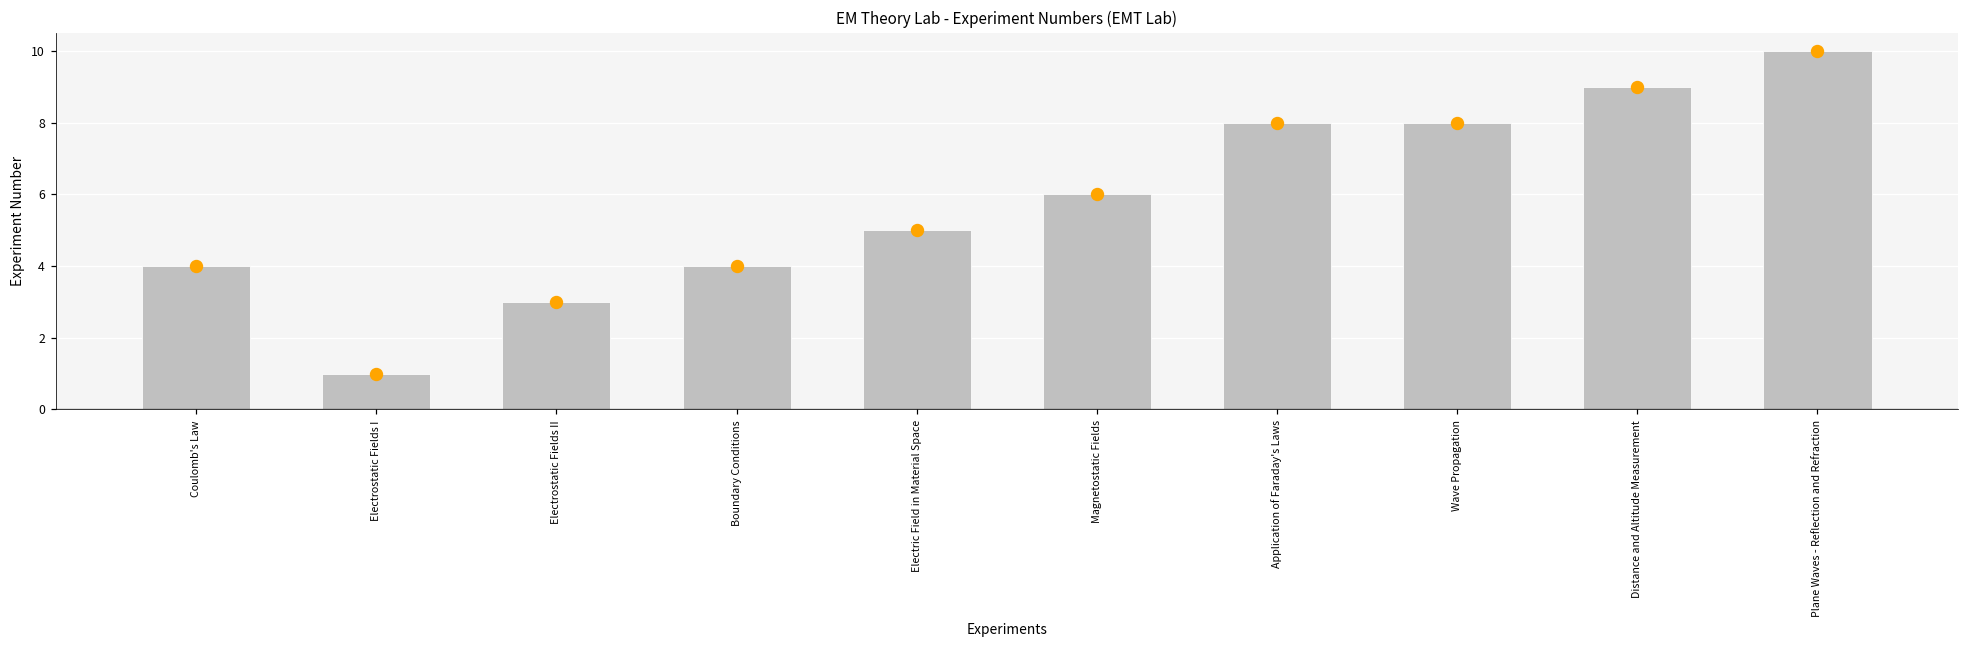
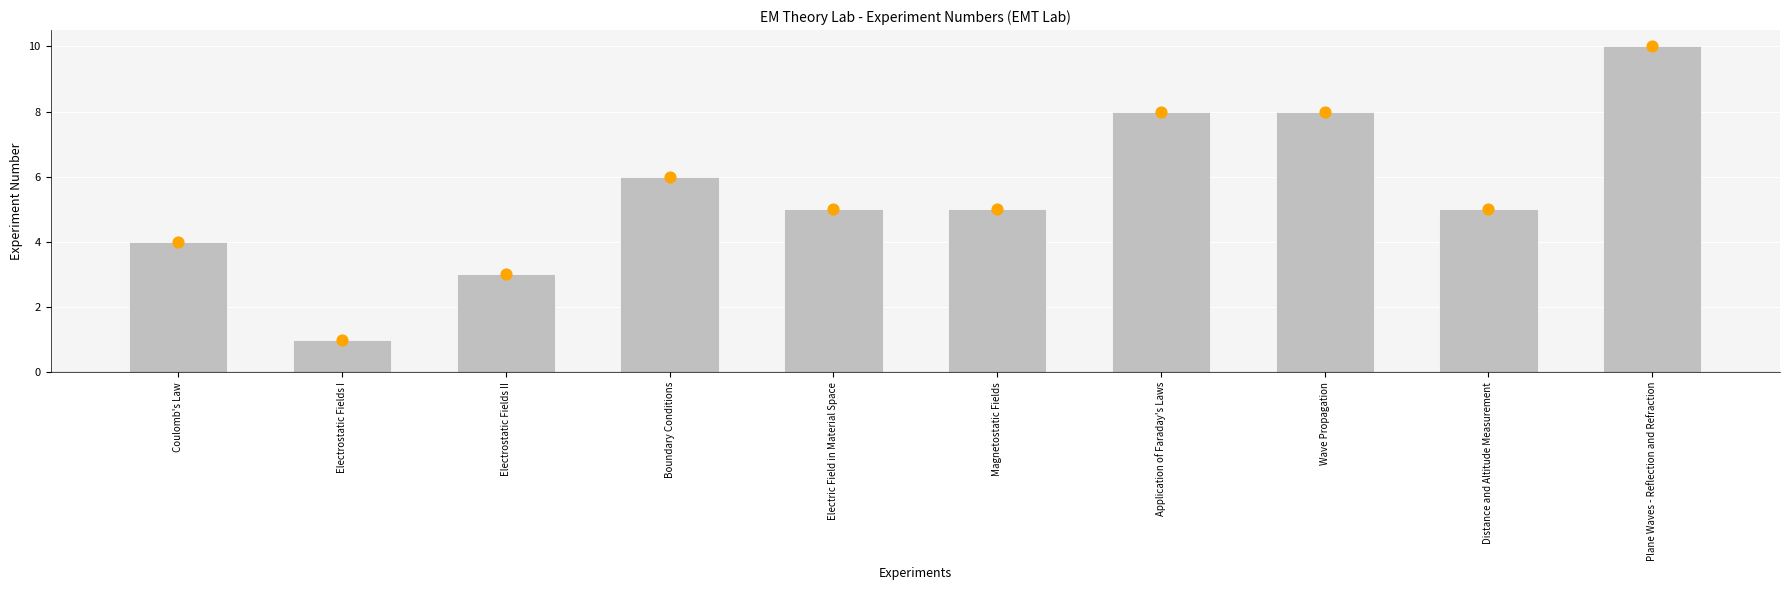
  {
    "Coulomb's Law": 4,
    "Electrostatic Fields I": 1,
    "Electrostatic Fields II": 3,
-   "Boundary Conditions": 4,
+   "Boundary Conditions": 6,
    "Electric Field in Material Space": 5,
-   "Magnetostatic Fields": 6,
+   "Magnetostatic Fields": 5,
    "Application of Faraday's Laws": 8,
    "Wave Propagation": 8,
-   "Distance and Altitude Measurement": 9,
+   "Distance and Altitude Measurement": 5,
    "Plane Waves - Reflection and Refraction": 10
  }
